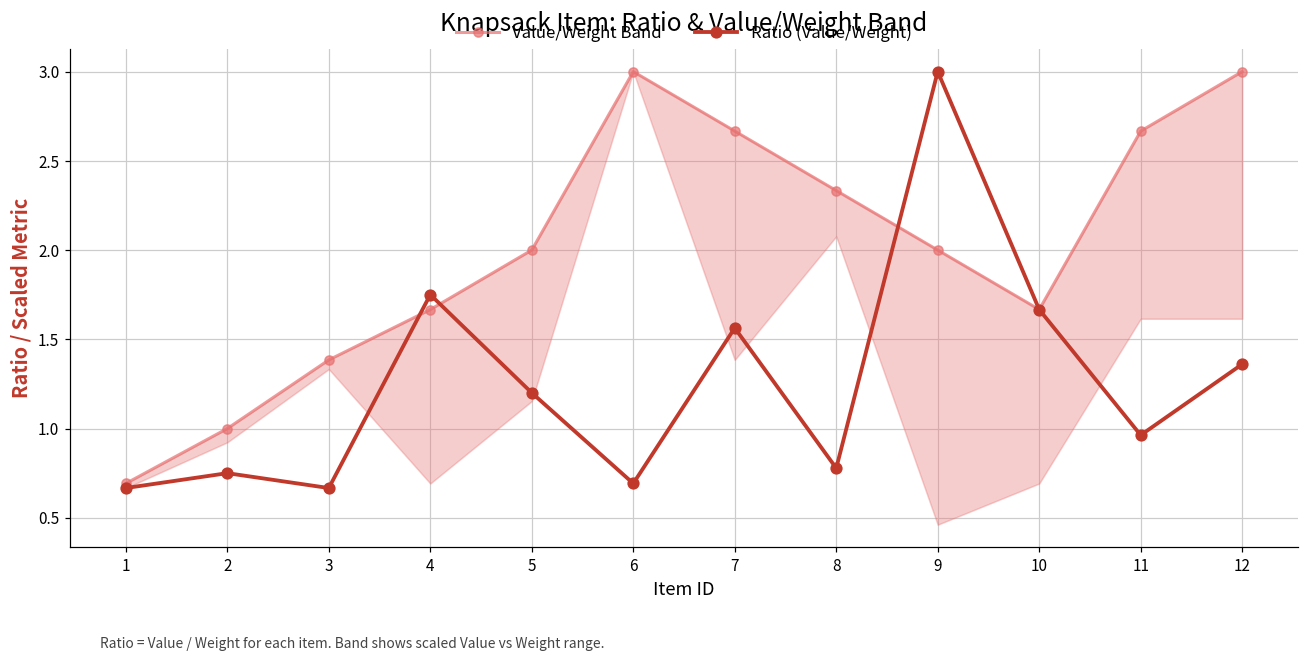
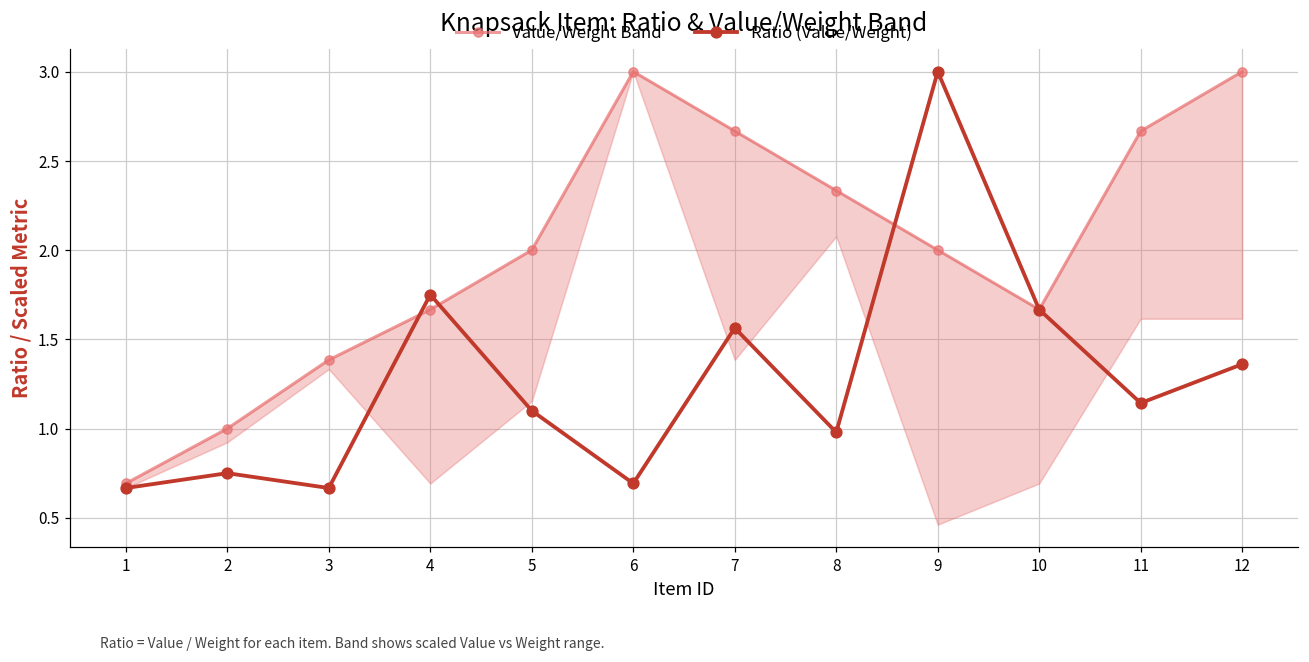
  {
    "Value/Weight Band": {
      "1": 0.69,
      "2": 1.00,
      "3": 1.38,
      "4": 1.67,
      "5": 2.00,
      "6": 3.00,
      "7": 2.67,
      "8": 2.33,
      "9": 2.00,
      "11": 2.67,
      "12": 3.00
    },
    "Ratio (Value/Weight)": {
      "1": 0.67,
      "2": 0.75,
      "3": 0.67,
      "4": 1.75,
-     "5": 1.2,
+     "5": 1.1,
      "6": 0.69,
      "7": 1.56,
-     "8": 0.78,
+     "8": 0.98,
      "9": 3.00,
-     "11": 0.96,
+     "11": 1.14,
      "12": 1.36
    }
  }
